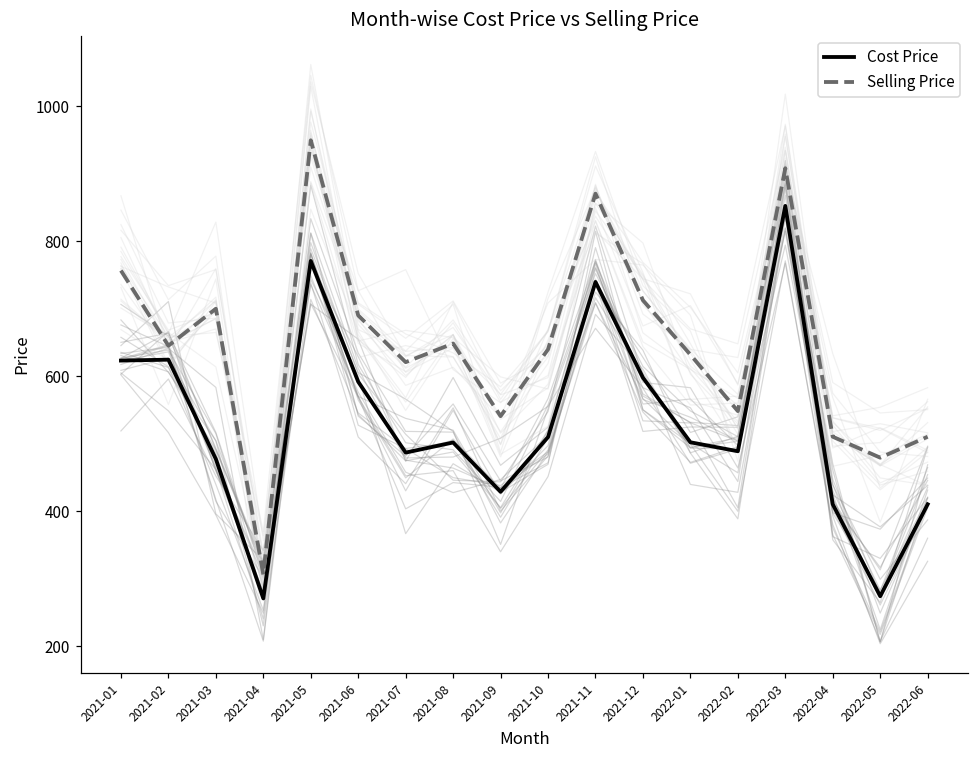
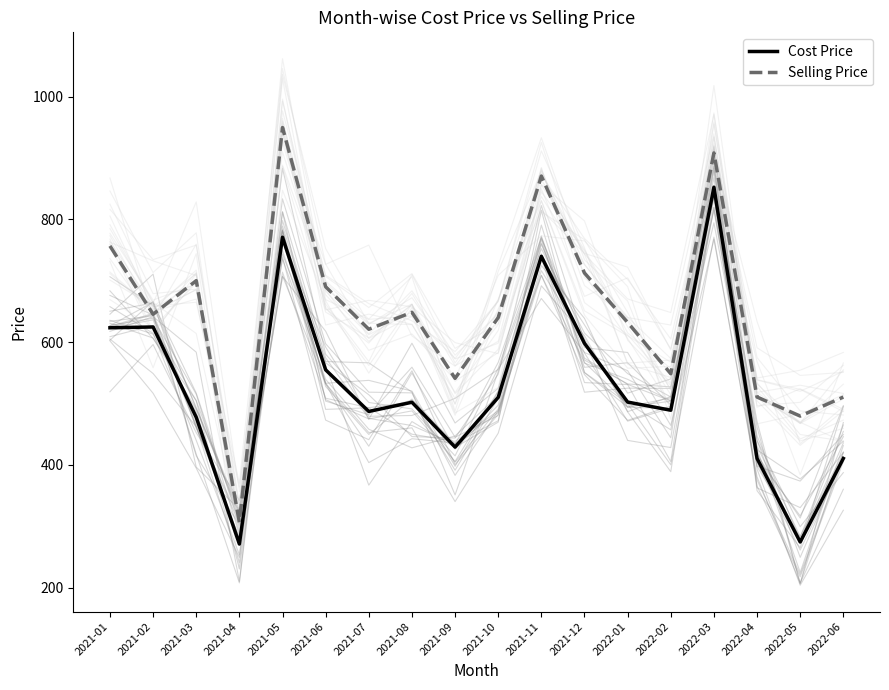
  {
    "Cost Price": {
      "2021-03": 480,
-     "2021-06": 590
+     "2021-06": 550
    }
  }
